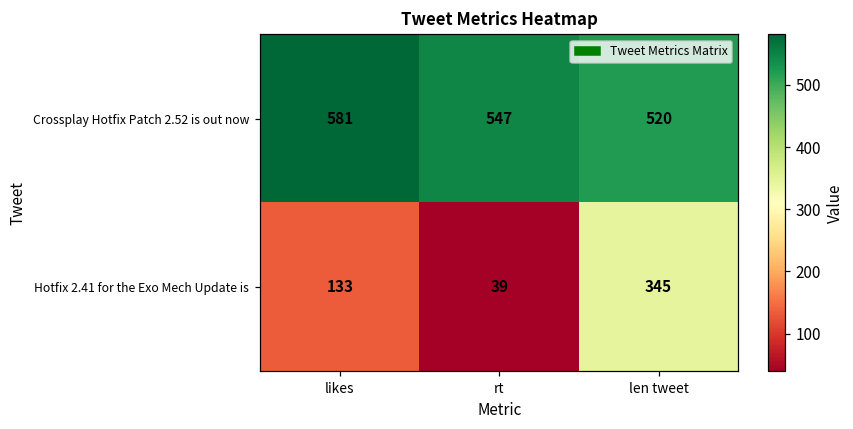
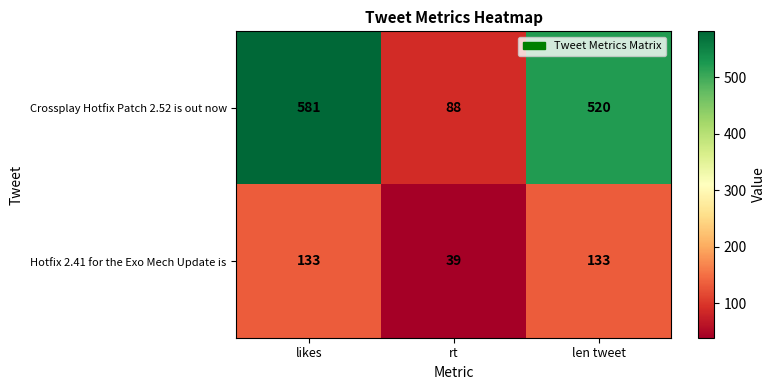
  {
    "Crossplay Hotfix Patch 2.52 is out now": {
      "likes": 581,
-     "rt": 547,
+     "rt": 88,
      "len tweet": 520
    },
    "Hotfix 2.41 for the Exo Mech Update is": {
      "likes": 133,
      "rt": 39,
-     "len tweet": 345
+     "len tweet": 133
    }
  }
